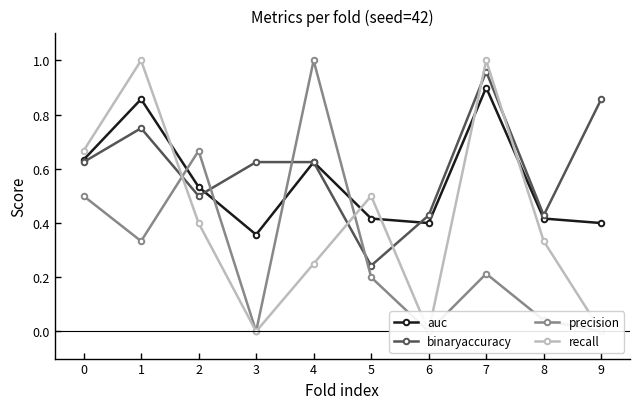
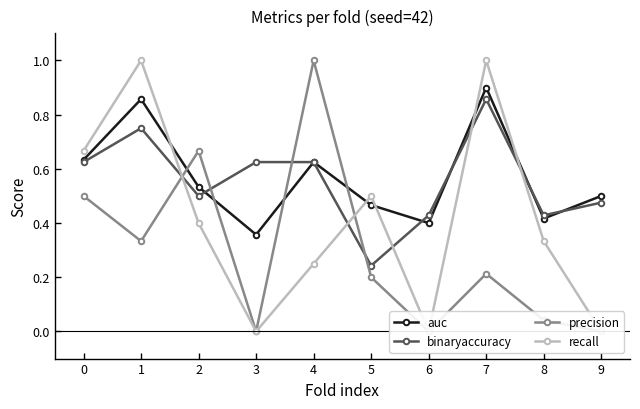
  {
    "auc": {
      "1": 0.86,
      "2": 0.53,
      "3": 0.36,
-     "5": 0.42,
+     "5": 0.47,
      "6": 0.40,
      "7": 0.90,
      "8": 0.42,
-     "9": 0.4
+     "9": 0.5
    },
    "binaryaccuracy": {
      "1": 0.75,
      "2": 0.50,
      "3": 0.63,
      "5": 0.24,
      "6": 0.43,
-     "7": 0.96,
+     "7": 0.86,
      "8": 0.43,
-     "9": 0.86
+     "9": 0.48
    },
    "precision": {
      "0": 0.50,
      "1": 0.33,
      "2": 0.67,
      "4": 1.00,
      "5": 0.20,
      "7": 0.21
    },
    "recall": {
      "0": 0.67,
      "1": 1.00,
      "2": 0.40,
      "4": 0.25,
      "5": 0.50,
      "7": 1.00,
      "8": 0.33
    }
  }
